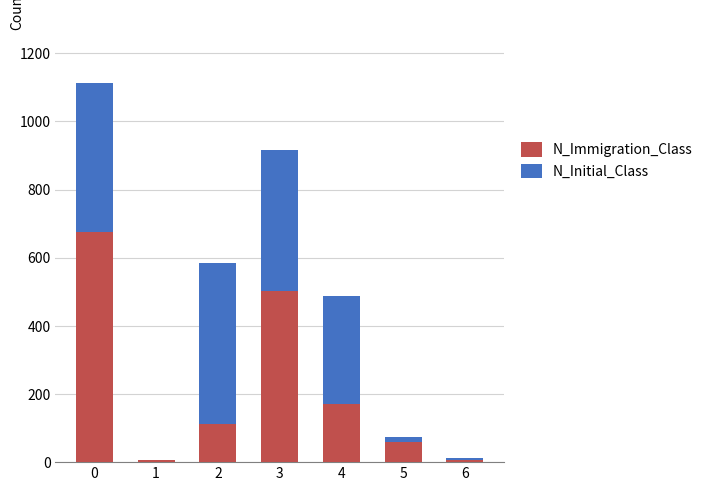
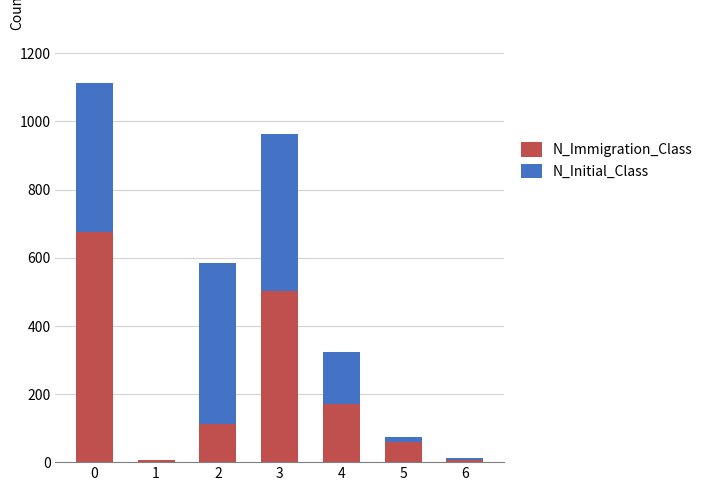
  {
    "N_Immigration_Class": {
      "0": 670,
      "2": 110,
      "3": 500,
      "4": 170,
      "5": 60
    },
    "N_Initial_Class": {
      "0": 440,
      "2": 470,
-     "3": 410,
-     "4": 320,
+     "3": 460,
+     "4": 150,
      "5": 10
    }
  }
